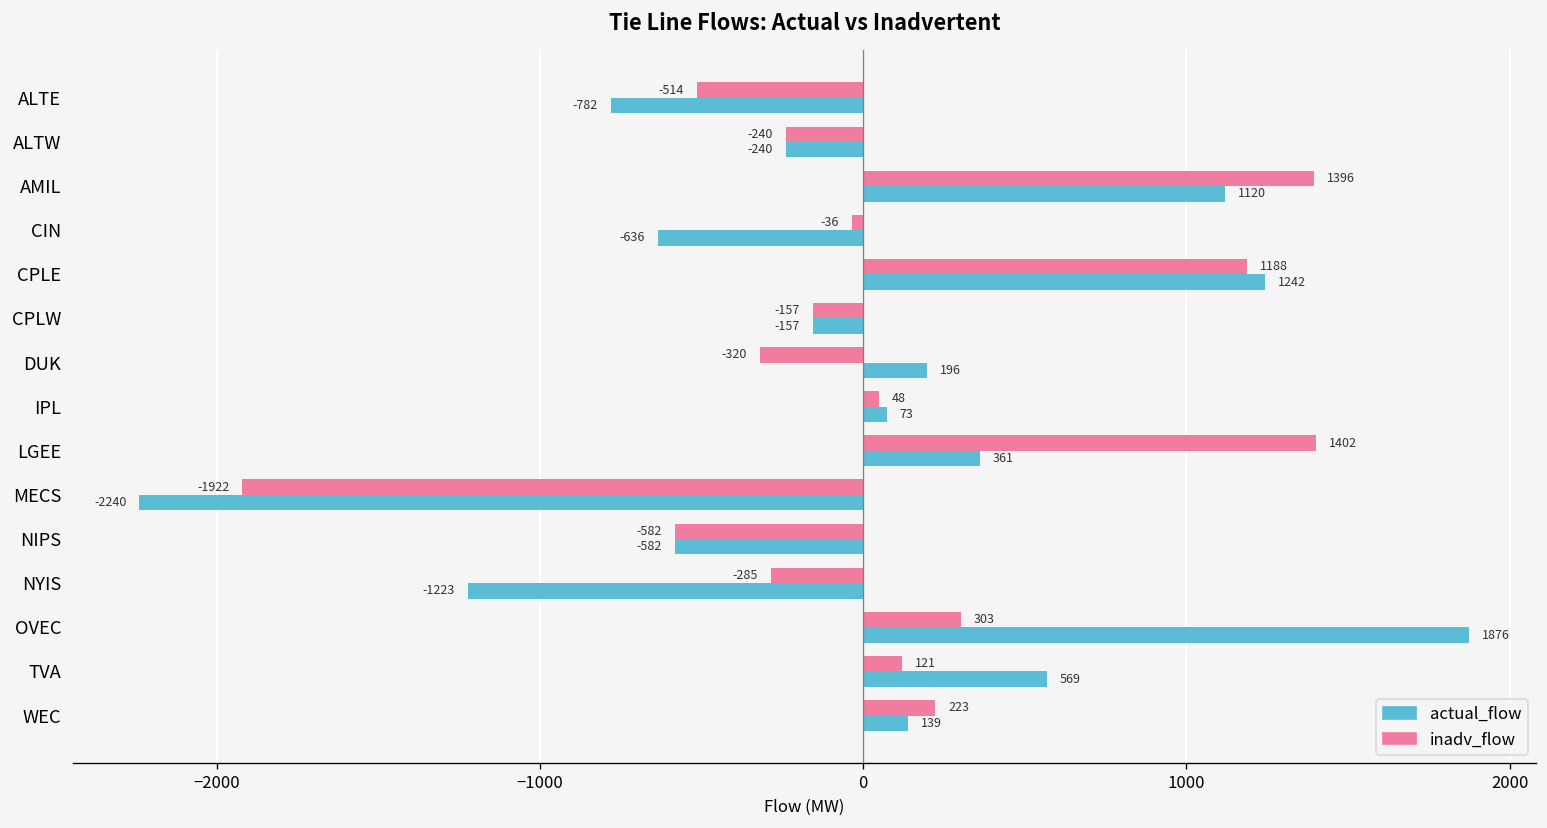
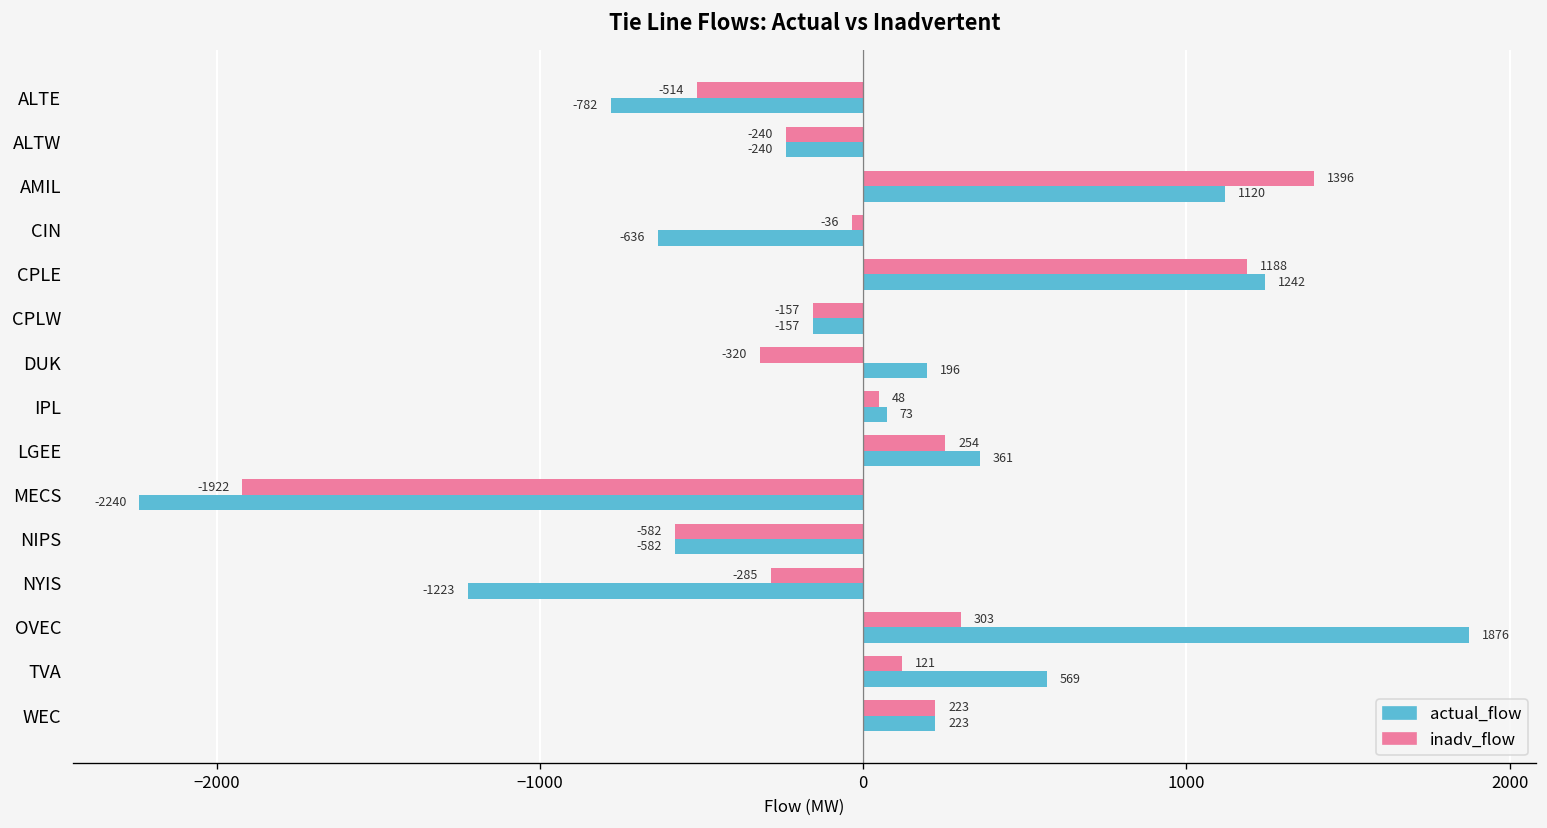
  {
    "actual_flow": {
      "ALTE": -782,
      "ALTW": -240,
      "AMIL": 1120,
      "CIN": -636,
      "CPLE": 1242,
      "CPLW": -157,
      "DUK": 196,
      "IPL": 73,
      "LGEE": 361,
      "MECS": -2240,
      "NIPS": -582,
      "NYIS": -1223,
      "OVEC": 1876,
      "TVA": 569,
-     "WEC": 139
+     "WEC": 223
    },
    "inadv_flow": {
      "ALTE": -514,
      "ALTW": -240,
      "AMIL": 1396,
      "CIN": -36,
      "CPLE": 1188,
      "CPLW": -157,
      "DUK": -320,
      "IPL": 48,
-     "LGEE": 1402,
+     "LGEE": 254,
      "MECS": -1922,
      "NIPS": -582,
      "NYIS": -285,
      "OVEC": 303,
      "TVA": 121,
      "WEC": 223
    }
  }
